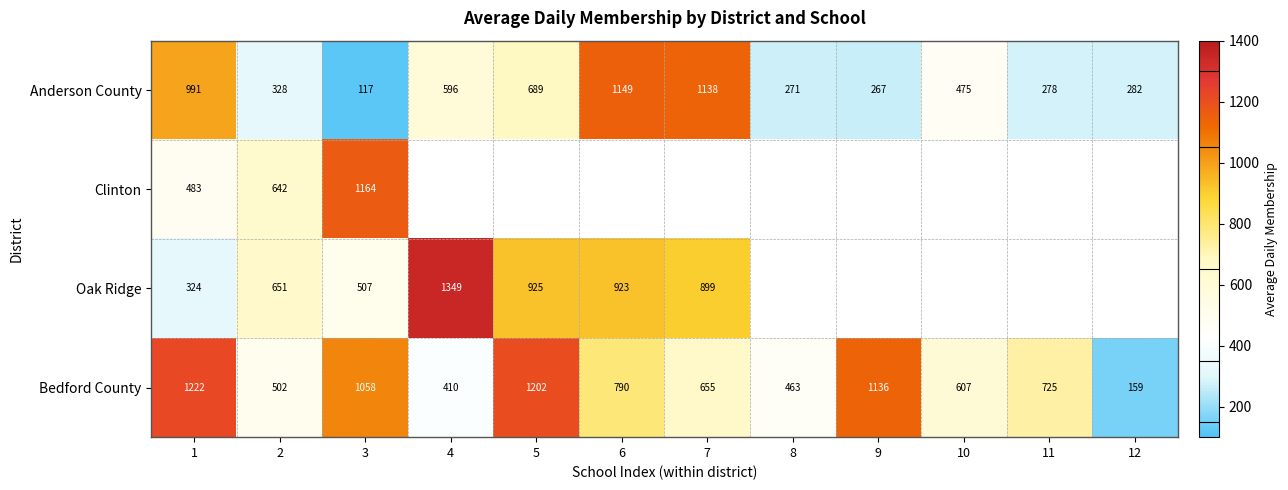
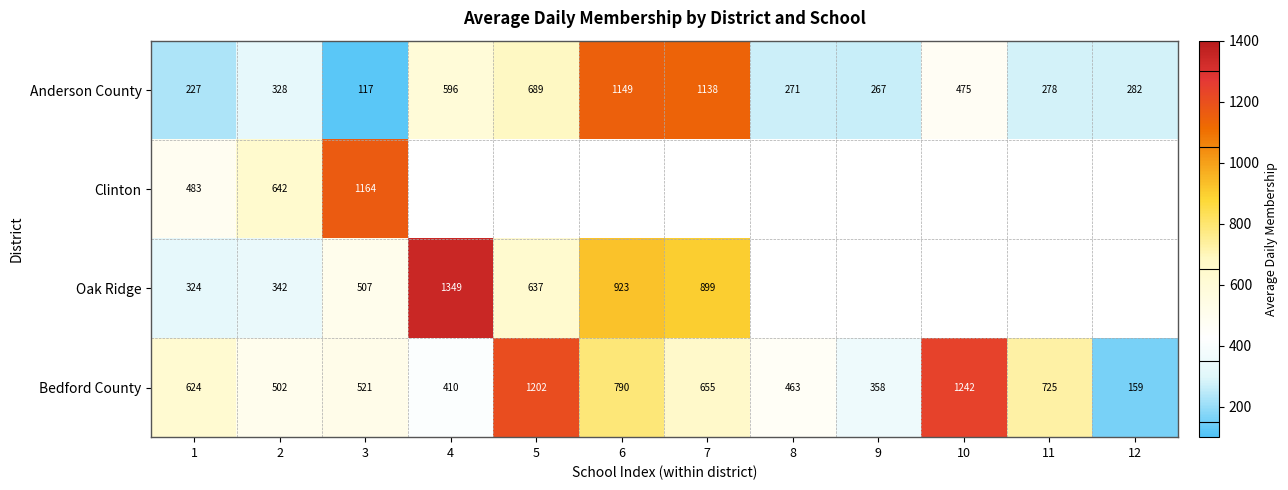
  {
    "Anderson County": {
-     "1": 991,
+     "1": 227,
      "2": 328,
      "3": 117,
      "4": 596,
      "5": 689,
      "6": 1149,
      "7": 1138,
      "8": 271,
      "9": 267,
      "10": 475,
      "11": 278,
      "12": 282
    },
    "Clinton": {
      "1": 483,
      "2": 642,
      "3": 1164
    },
    "Oak Ridge": {
      "1": 324,
-     "2": 651,
+     "2": 342,
      "3": 507,
      "4": 1349,
-     "5": 925,
+     "5": 637,
      "6": 923,
      "7": 899
    },
    "Bedford County": {
-     "1": 1222,
+     "1": 624,
      "2": 502,
-     "3": 1058,
+     "3": 521,
      "4": 410,
      "5": 1202,
      "6": 790,
      "7": 655,
      "8": 463,
-     "9": 1136,
-     "10": 607,
+     "9": 358,
+     "10": 1242,
      "11": 725,
      "12": 159
    }
  }
